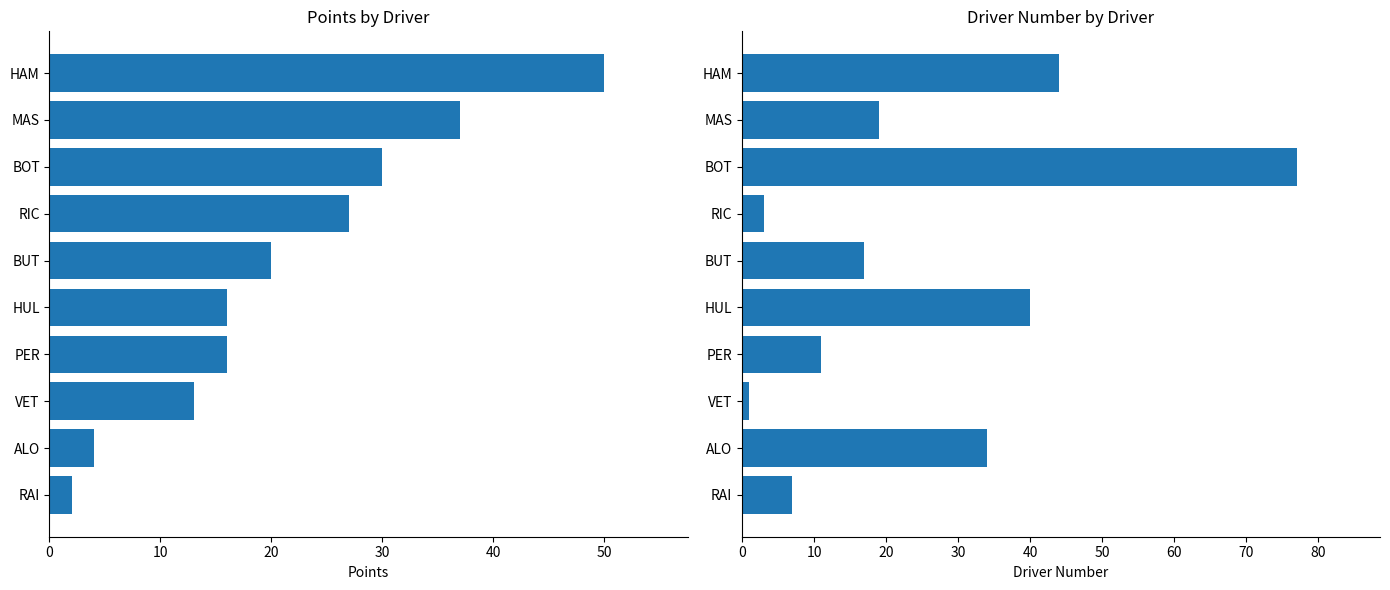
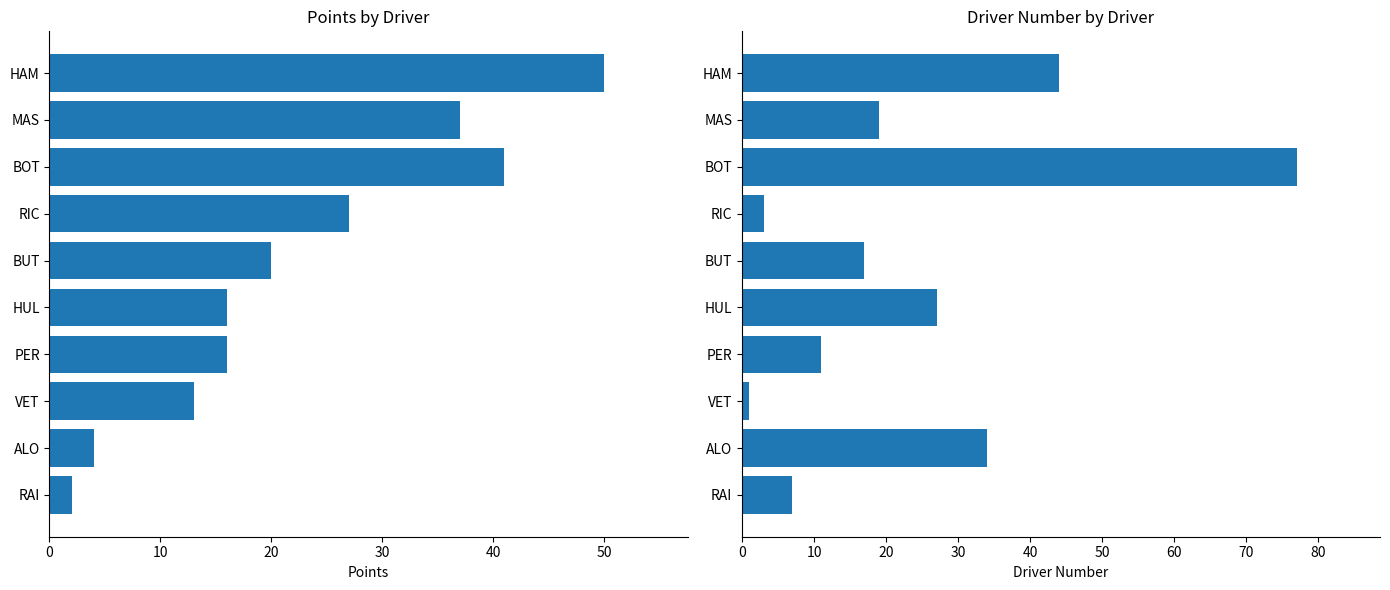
  {
    "Points by Driver": {
      "HAM": 50,
      "MAS": 37,
-     "BOT": 30,
+     "BOT": 41,
      "RIC": 27,
      "BUT": 20,
      "HUL": 16,
      "PER": 16,
      "VET": 13,
      "ALO": 4,
      "RAI": 2
    },
    "Driver Number by Driver": {
      "HAM": 44,
      "MAS": 19,
      "BOT": 77,
      "RIC": 3,
      "BUT": 17,
-     "HUL": 40,
+     "HUL": 27,
      "PER": 11,
      "VET": 1,
      "ALO": 34,
      "RAI": 7
    }
  }
